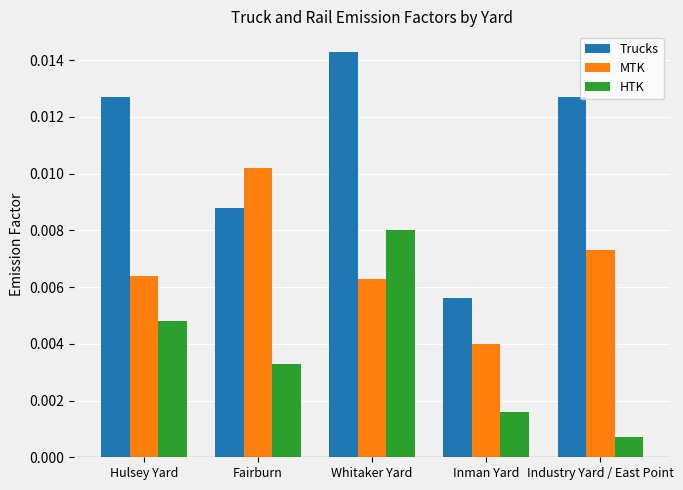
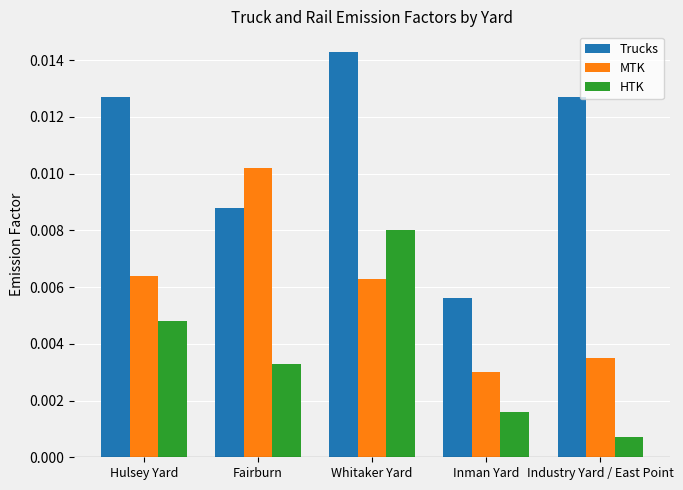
  {
    "Trucks": {
      "Hulsey Yard": 0.0127,
      "Fairburn": 0.0088,
      "Whitaker Yard": 0.0143,
      "Inman Yard": 0.0056,
      "Industry Yard / East Point": 0.0127
    },
    "MTK": {
      "Hulsey Yard": 0.0064,
      "Fairburn": 0.0102,
      "Whitaker Yard": 0.0063,
-     "Inman Yard": 0.004,
-     "Industry Yard / East Point": 0.0073
+     "Inman Yard": 0.003,
+     "Industry Yard / East Point": 0.0035
    },
    "HTK": {
      "Hulsey Yard": 0.0048,
      "Fairburn": 0.0033,
      "Whitaker Yard": 0.0080,
      "Inman Yard": 0.0016,
      "Industry Yard / East Point": 0.0007
    }
  }
